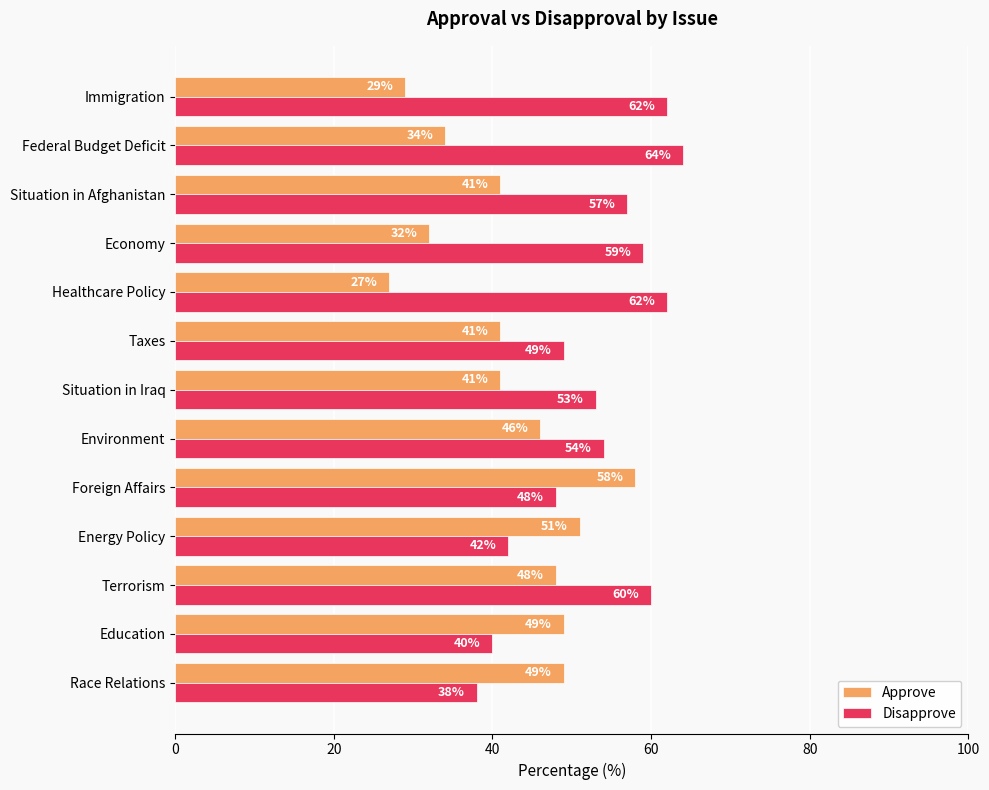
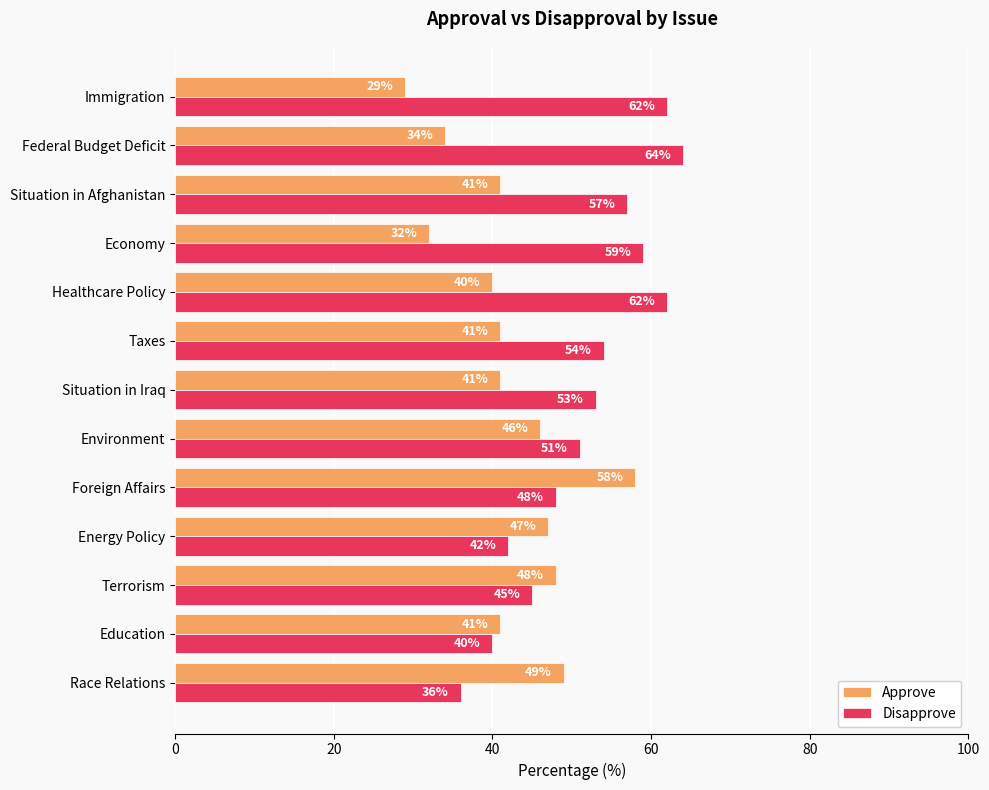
  {
    "Approve": {
      "Immigration": "29%",
      "Federal Budget Deficit": "34%",
      "Situation in Afghanistan": "41%",
      "Economy": "32%",
-     "Healthcare Policy": "27%",
+     "Healthcare Policy": "40%",
      "Taxes": "41%",
      "Situation in Iraq": "41%",
      "Environment": "46%",
      "Foreign Affairs": "58%",
-     "Energy Policy": "51%",
+     "Energy Policy": "47%",
      "Terrorism": "48%",
-     "Education": "49%",
+     "Education": "41%",
      "Race Relations": "49%"
    },
    "Disapprove": {
      "Immigration": "62%",
      "Federal Budget Deficit": "64%",
      "Situation in Afghanistan": "57%",
      "Economy": "59%",
      "Healthcare Policy": "62%",
-     "Taxes": "49%",
+     "Taxes": "54%",
      "Situation in Iraq": "53%",
-     "Environment": "54%",
+     "Environment": "51%",
      "Foreign Affairs": "48%",
      "Energy Policy": "42%",
-     "Terrorism": "60%",
+     "Terrorism": "45%",
      "Education": "40%",
-     "Race Relations": "38%"
+     "Race Relations": "36%"
    }
  }
